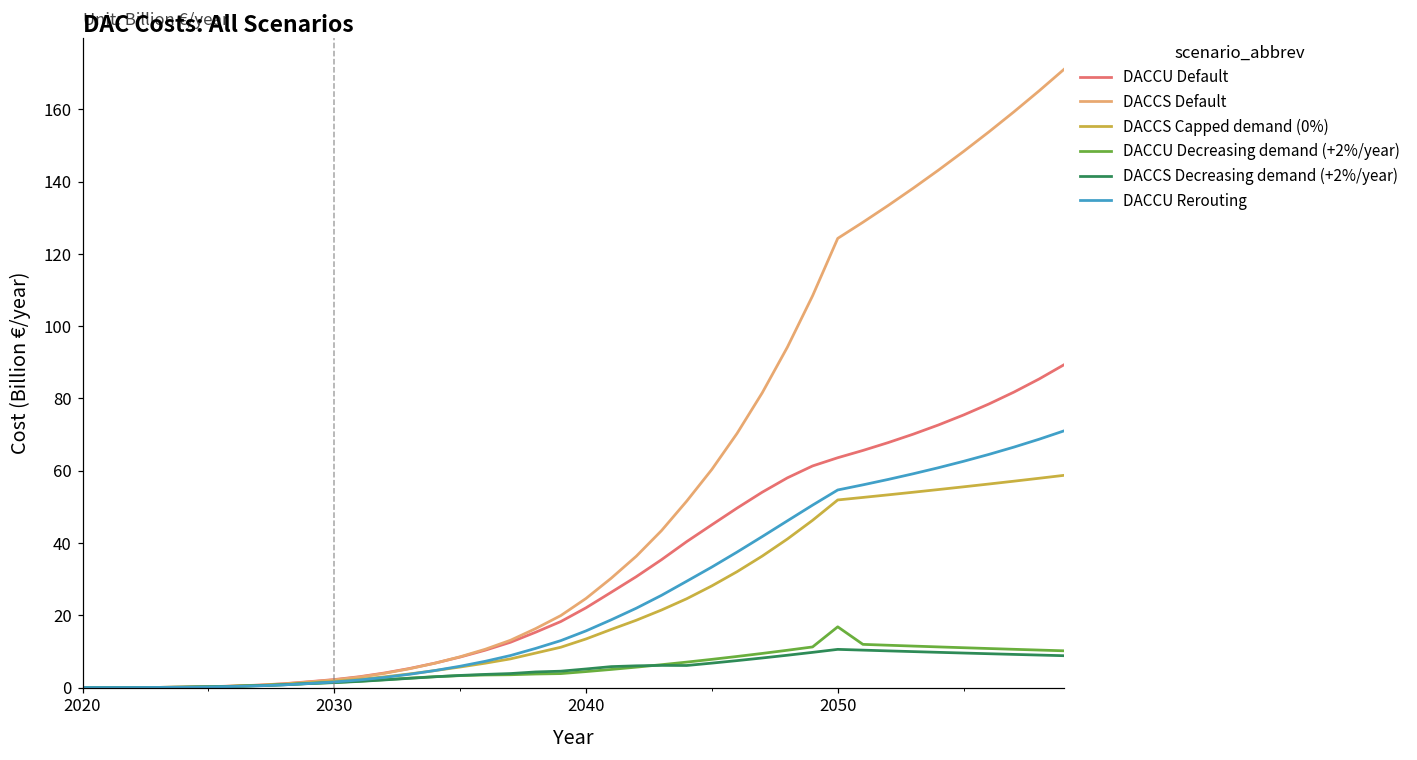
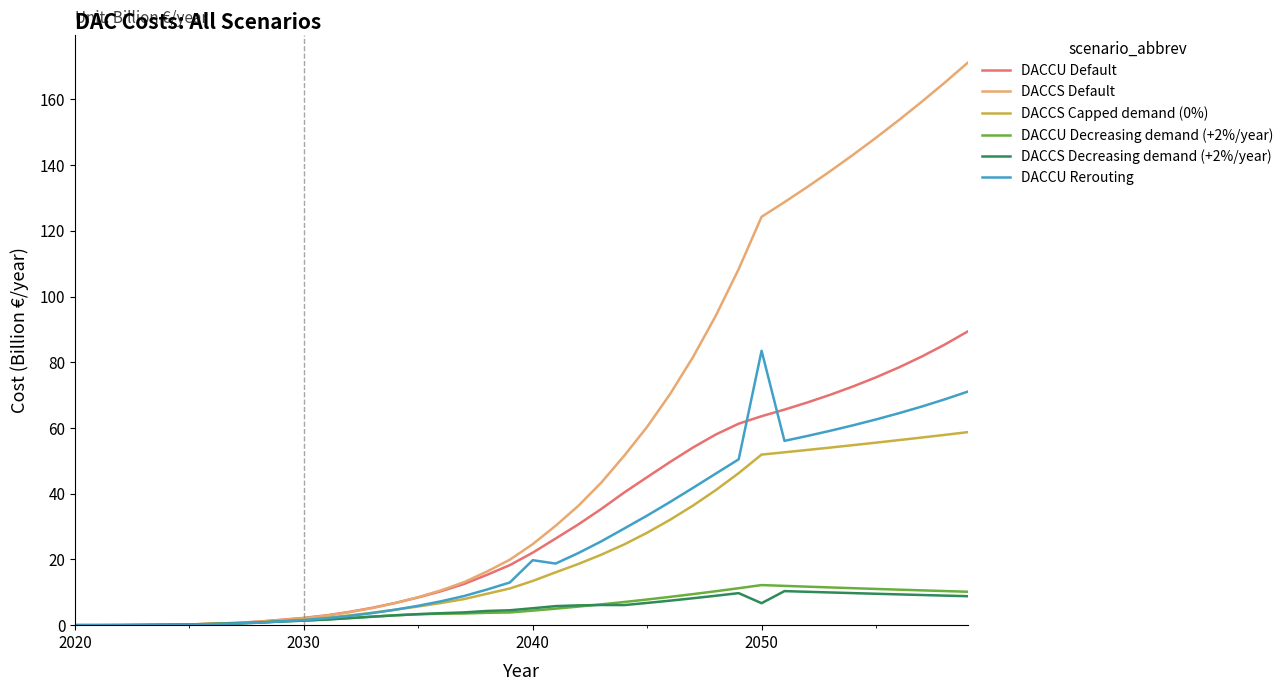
  {
    "DACCU Decreasing demand (+2%/year)": {
-     "2050": 17
+     "2050": 12
    },
    "DACCS Decreasing demand (+2%/year)": {
-     "2050": 11
+     "2050": 7
    },
    "DACCU Rerouting": {
-     "2040": 16,
-     "2050": 55
+     "2040": 20,
+     "2050": 84
    }
  }
